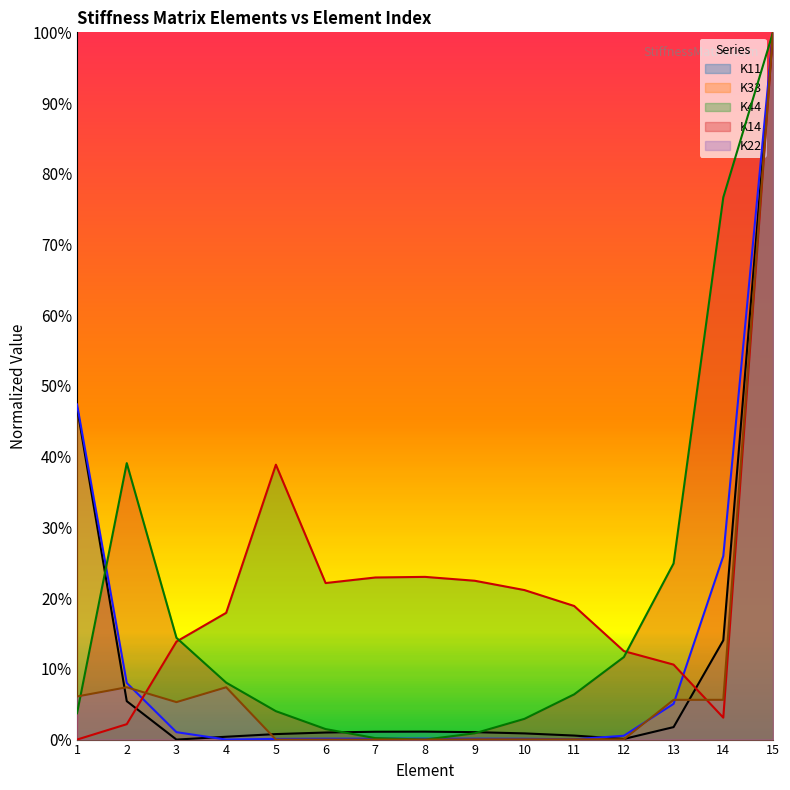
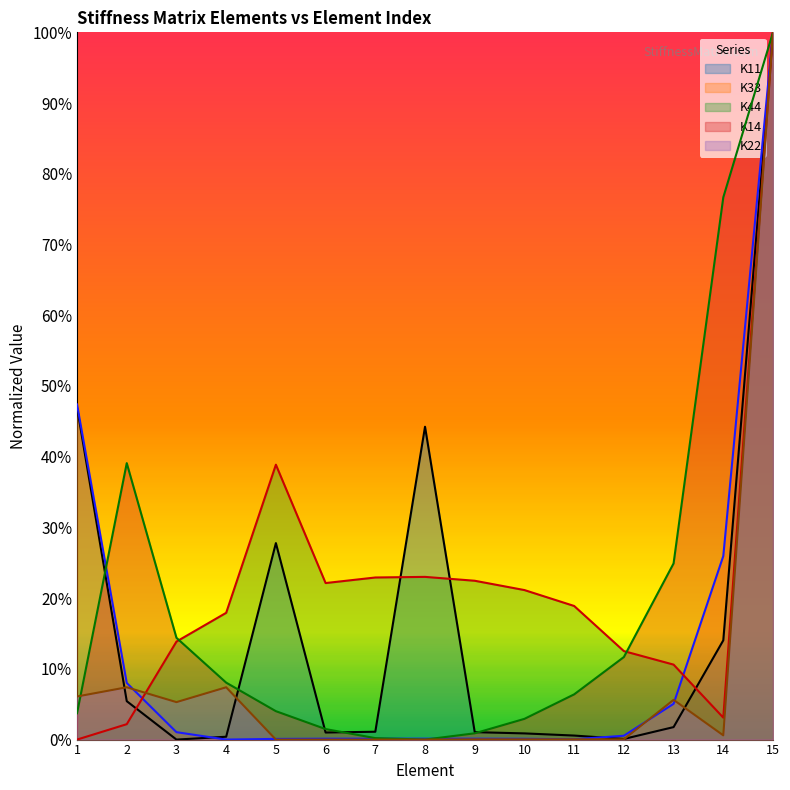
  {
    "K11": {
      "1": "47%",
      "2": "5%",
      "3": "0%",
      "4": "0%",
-     "5": "1%",
+     "5": "28%",
      "6": "1%",
      "7": "1%",
-     "8": "1%",
+     "8": "44%",
      "10": "1%",
      "11": "1%",
      "13": "2%",
      "14": "14%"
    },
    "K44": {
      "1": "0%",
      "2": "2%",
      "3": "14%",
      "4": "18%",
      "5": "39%",
      "6": "22%",
      "7": "23%",
      "8": "23%",
      "9": "22%",
      "10": "21%",
      "11": "19%",
      "12": "13%",
      "13": "11%",
      "14": "3%"
    },
    "K22": {
      "1": "6%",
      "2": "7%",
      "3": "5%",
      "4": "7%",
      "13": "6%",
-     "14": "6%"
+     "14": "1%"
    }
  }
